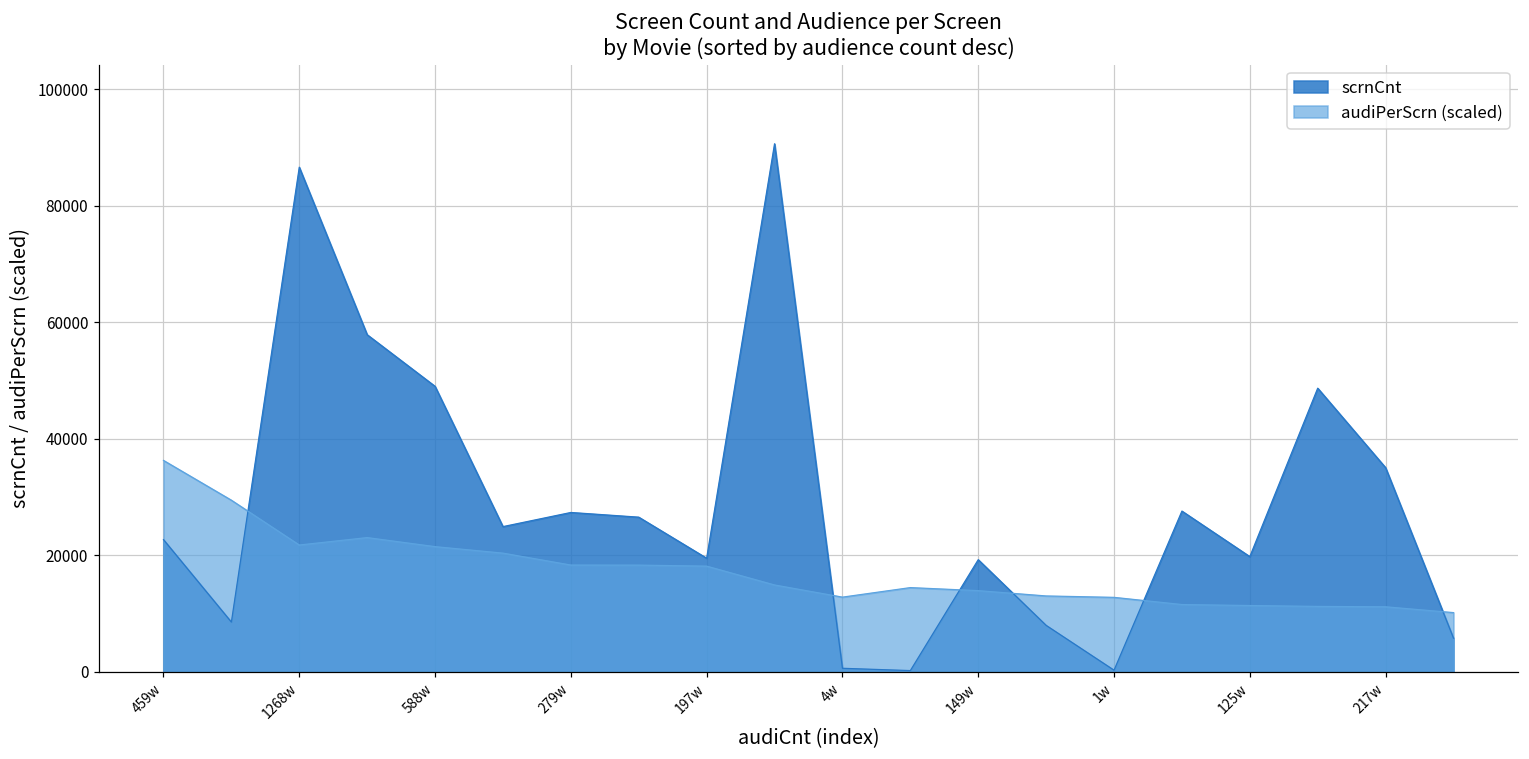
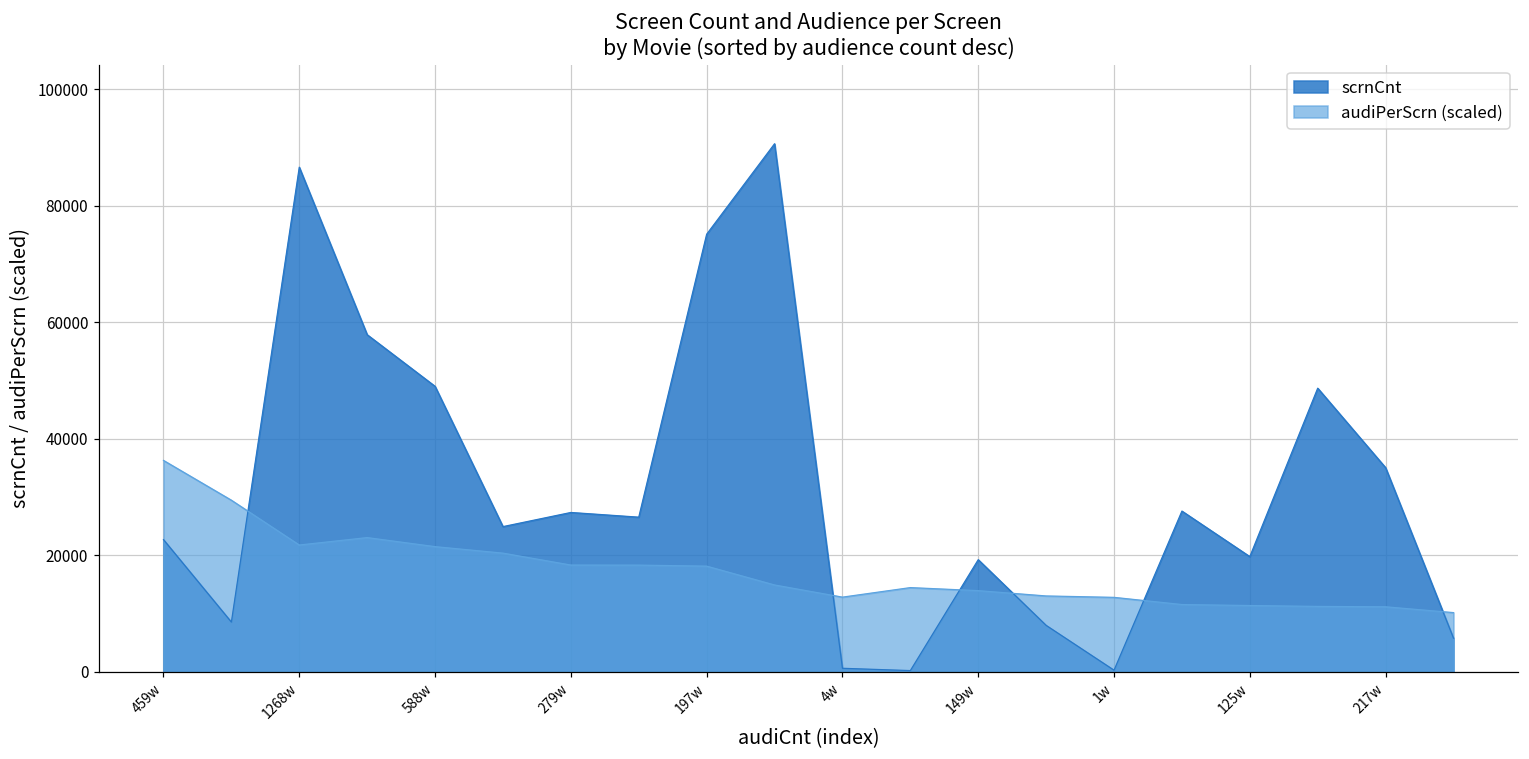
  {
    "scrnCnt": {
      "459w": 23000,
      "1268w": 87000,
      "588w": 49000,
      "279w": 27000,
-     "197w": 19000,
+     "197w": 75000,
      "4w": 1000,
      "149w": 19000,
      "1w": 0,
      "125w": 20000,
      "217w": 35000
    },
    "audiPerScrn (scaled)": {
      "459w": 36000,
      "1268w": 22000,
      "588w": 21000,
      "279w": 18000,
      "197w": 18000,
      "4w": 13000,
      "149w": 14000,
      "1w": 13000,
      "125w": 11000,
      "217w": 11000
    }
  }
